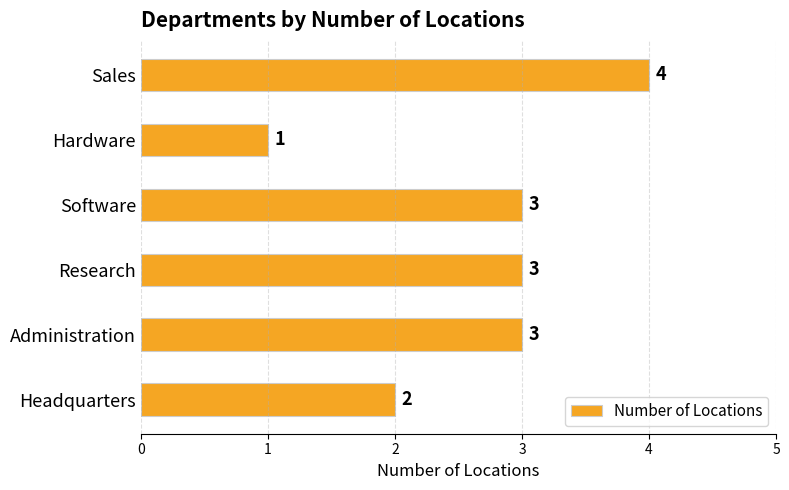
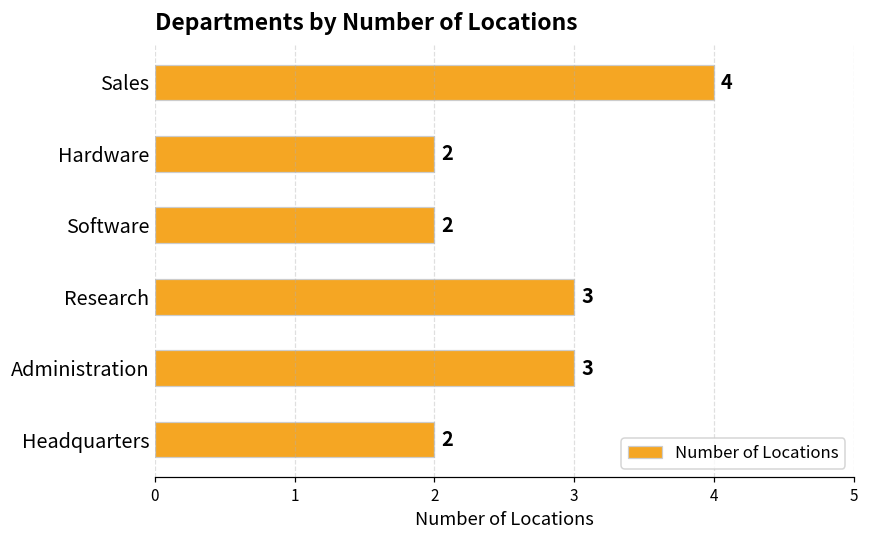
  {
    "Sales": 4,
-   "Hardware": 1,
-   "Software": 3,
+   "Hardware": 2,
+   "Software": 2,
    "Research": 3,
    "Administration": 3,
    "Headquarters": 2
  }
